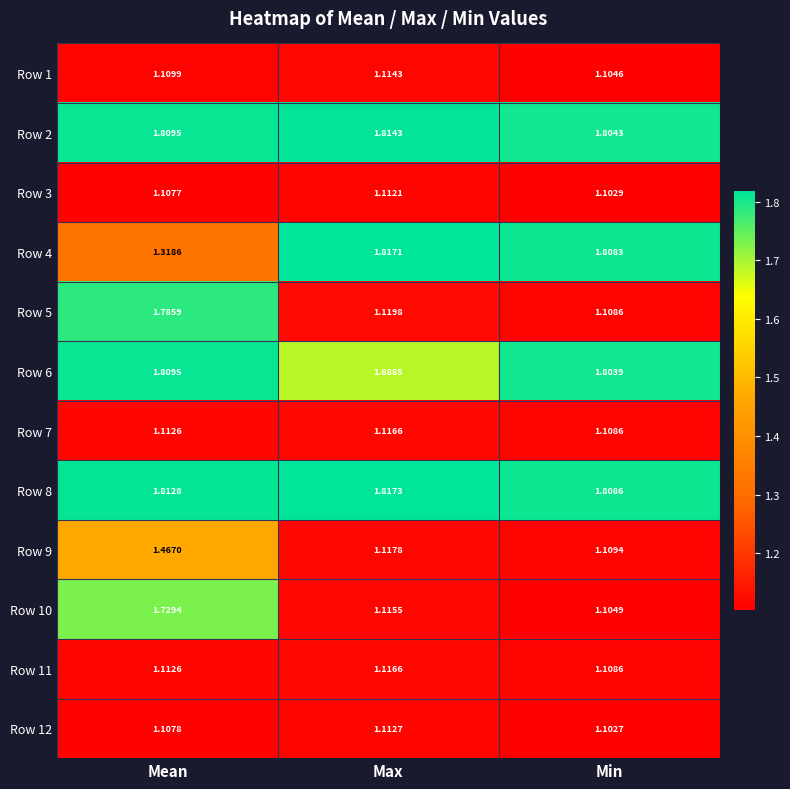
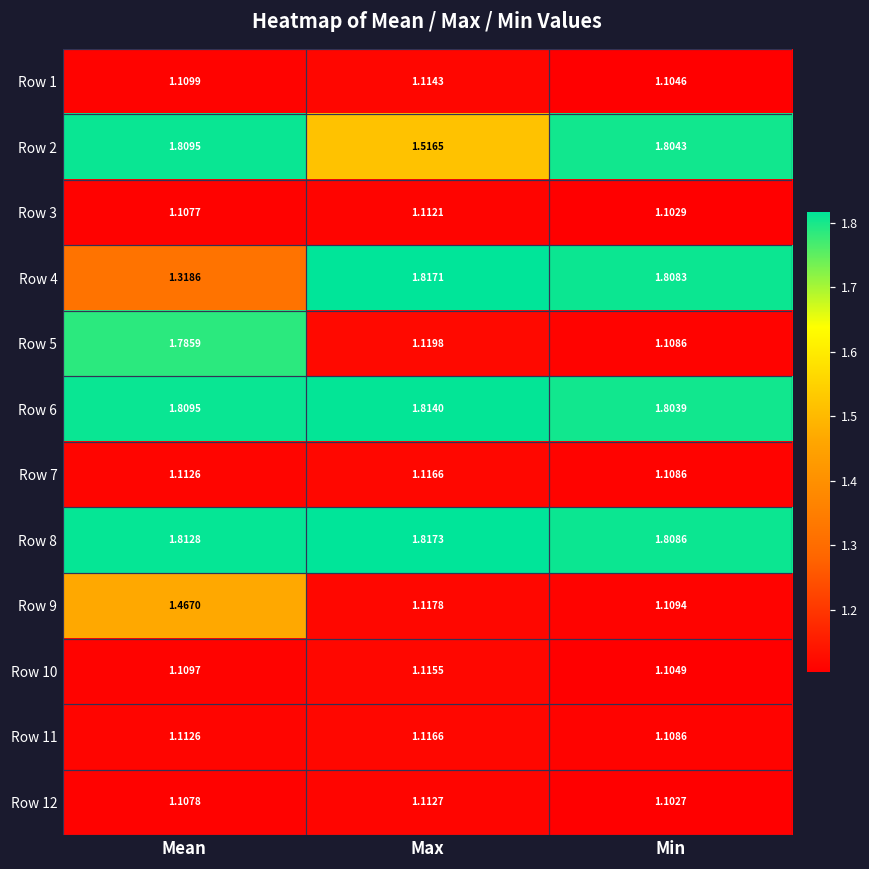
  {
    "Row 1": {
      "Mean": 1.1099,
      "Max": 1.1143,
      "Min": 1.1046
    },
    "Row 2": {
      "Mean": 1.8095,
-     "Max": 1.8143,
+     "Max": 1.5165,
      "Min": 1.8043
    },
    "Row 3": {
      "Mean": 1.1077,
      "Max": 1.1121,
      "Min": 1.1029
    },
    "Row 4": {
      "Mean": 1.3186,
      "Max": 1.8171,
      "Min": 1.8083
    },
    "Row 5": {
      "Mean": 1.7859,
      "Max": 1.1198,
      "Min": 1.1086
    },
    "Row 6": {
      "Mean": 1.8095,
-     "Max": 1.6885,
+     "Max": 1.8140,
      "Min": 1.8039
    },
    "Row 7": {
      "Mean": 1.1126,
      "Max": 1.1166,
      "Min": 1.1086
    },
    "Row 8": {
      "Mean": 1.8128,
      "Max": 1.8173,
      "Min": 1.8086
    },
    "Row 9": {
      "Mean": 1.4670,
      "Max": 1.1178,
      "Min": 1.1094
    },
    "Row 10": {
-     "Mean": 1.7294,
+     "Mean": 1.1097,
      "Max": 1.1155,
      "Min": 1.1049
    },
    "Row 11": {
      "Mean": 1.1126,
      "Max": 1.1166,
      "Min": 1.1086
    },
    "Row 12": {
      "Mean": 1.1078,
      "Max": 1.1127,
      "Min": 1.1027
    }
  }
